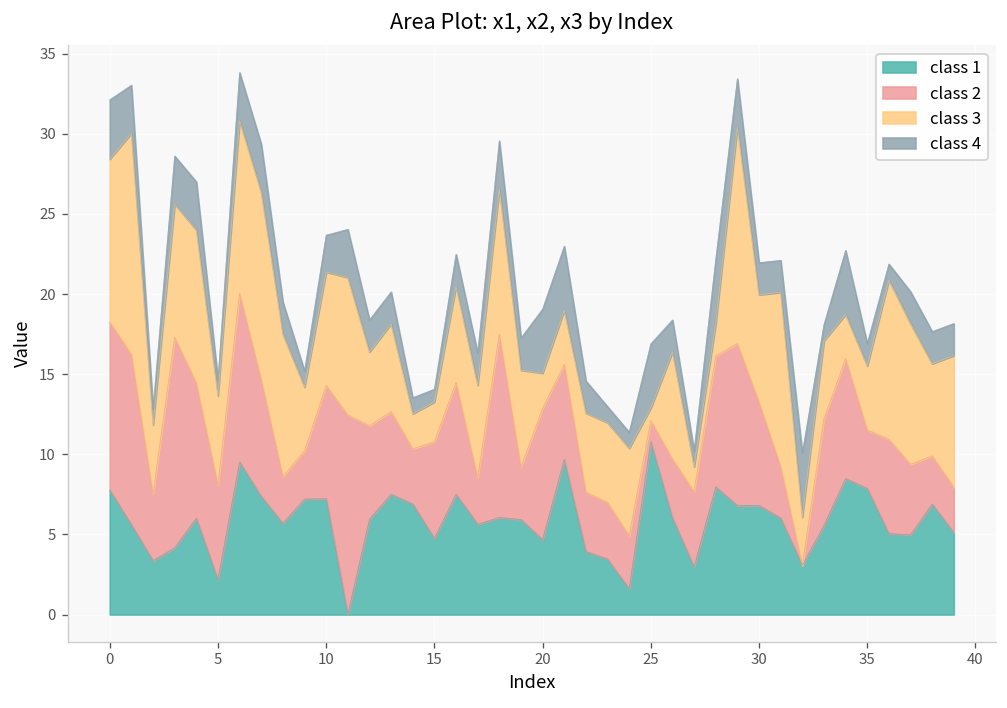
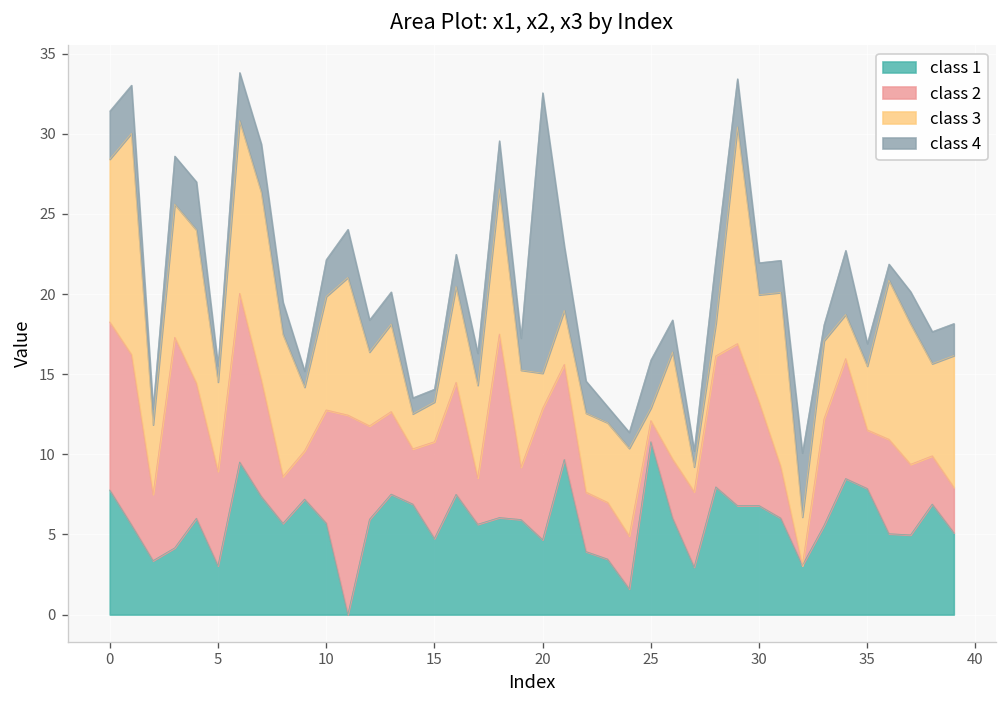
  {
    "class 1": {
      "0": 7.8,
-     "5": 2.2,
-     "10": 7.2,
+     "5": 3.0,
+     "10": 5.7,
      "15": 4.7,
      "20": 4.7,
      "25": 10.8,
      "30": 6.8,
      "35": 7.9
    },
    "class 4": {
-     "0": 3.7,
+     "0": 3.0,
      "5": 1.0,
      "10": 2.3,
      "15": 0.8,
-     "20": 4.0,
-     "25": 4,
+     "20": 17.5,
+     "25": 3,
      "30": 2.0,
      "35": 1.4
    }
  }
